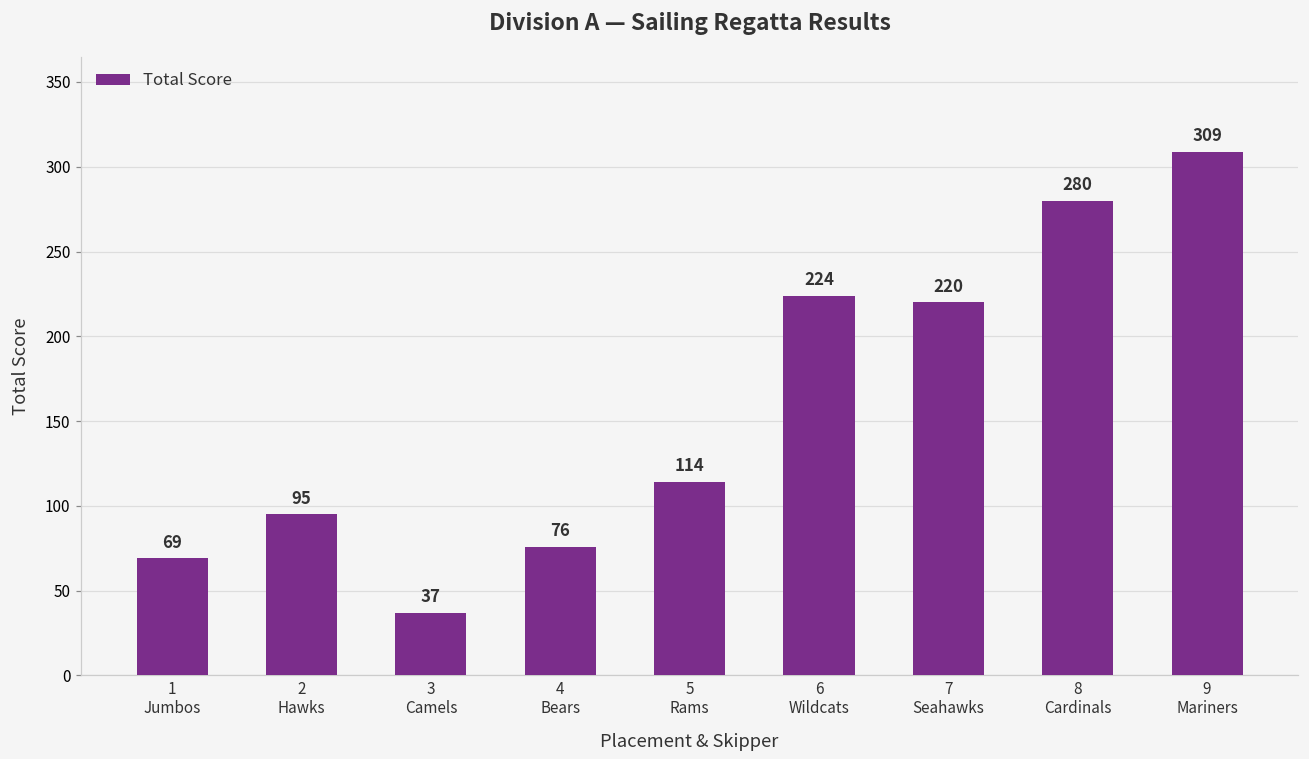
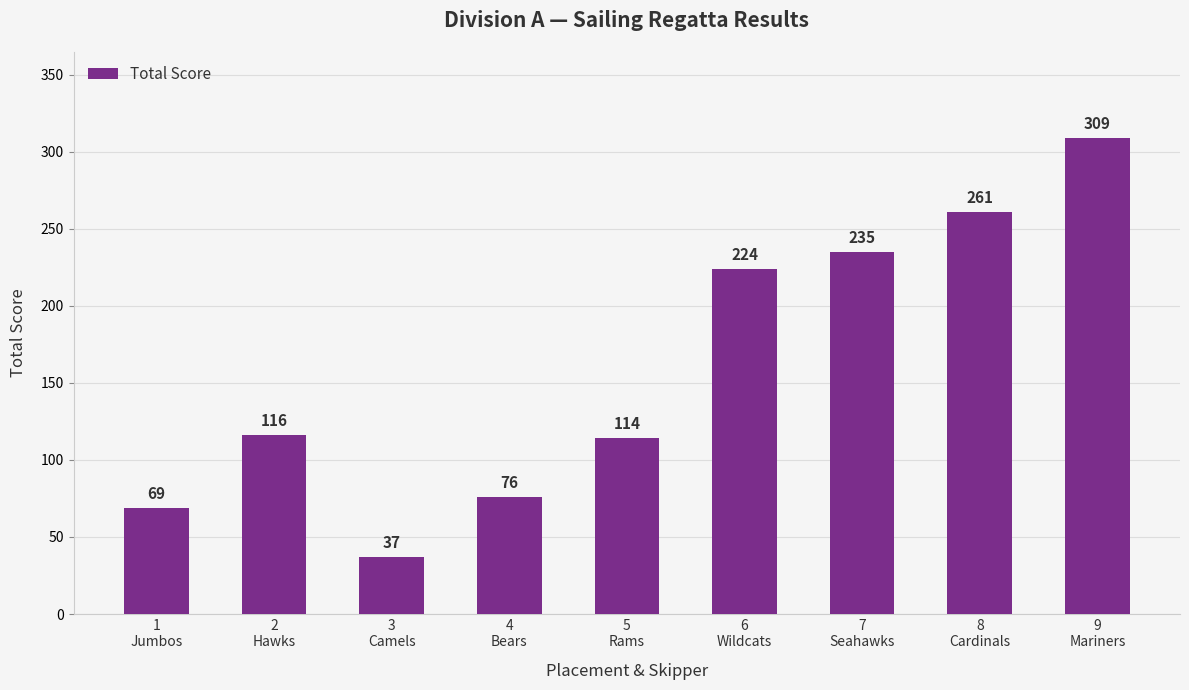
  {
    "1 Jumbos": 69,
-   "2 Hawks": 95,
+   "2 Hawks": 116,
    "3 Camels": 37,
    "4 Bears": 76,
    "5 Rams": 114,
    "6 Wildcats": 224,
-   "7 Seahawks": 220,
-   "8 Cardinals": 280,
+   "7 Seahawks": 235,
+   "8 Cardinals": 261,
    "9 Mariners": 309
  }
